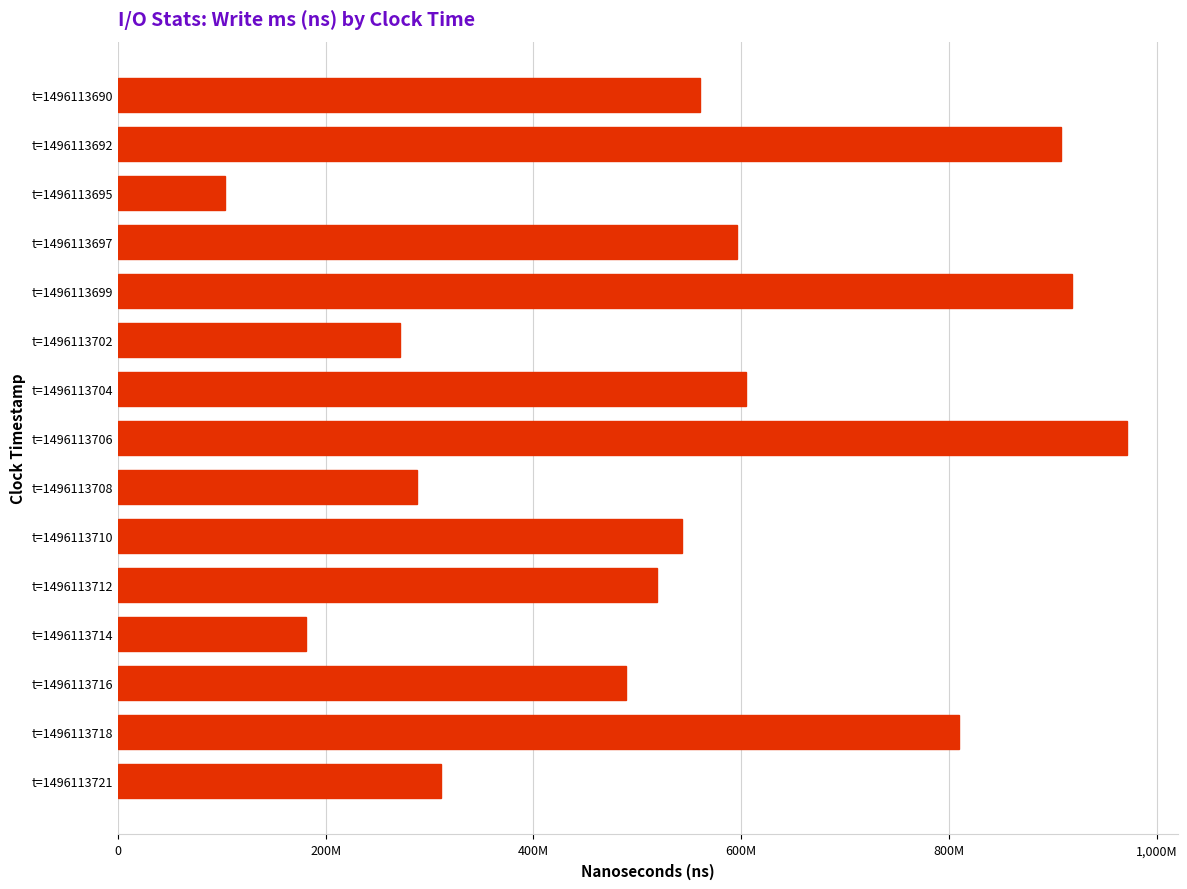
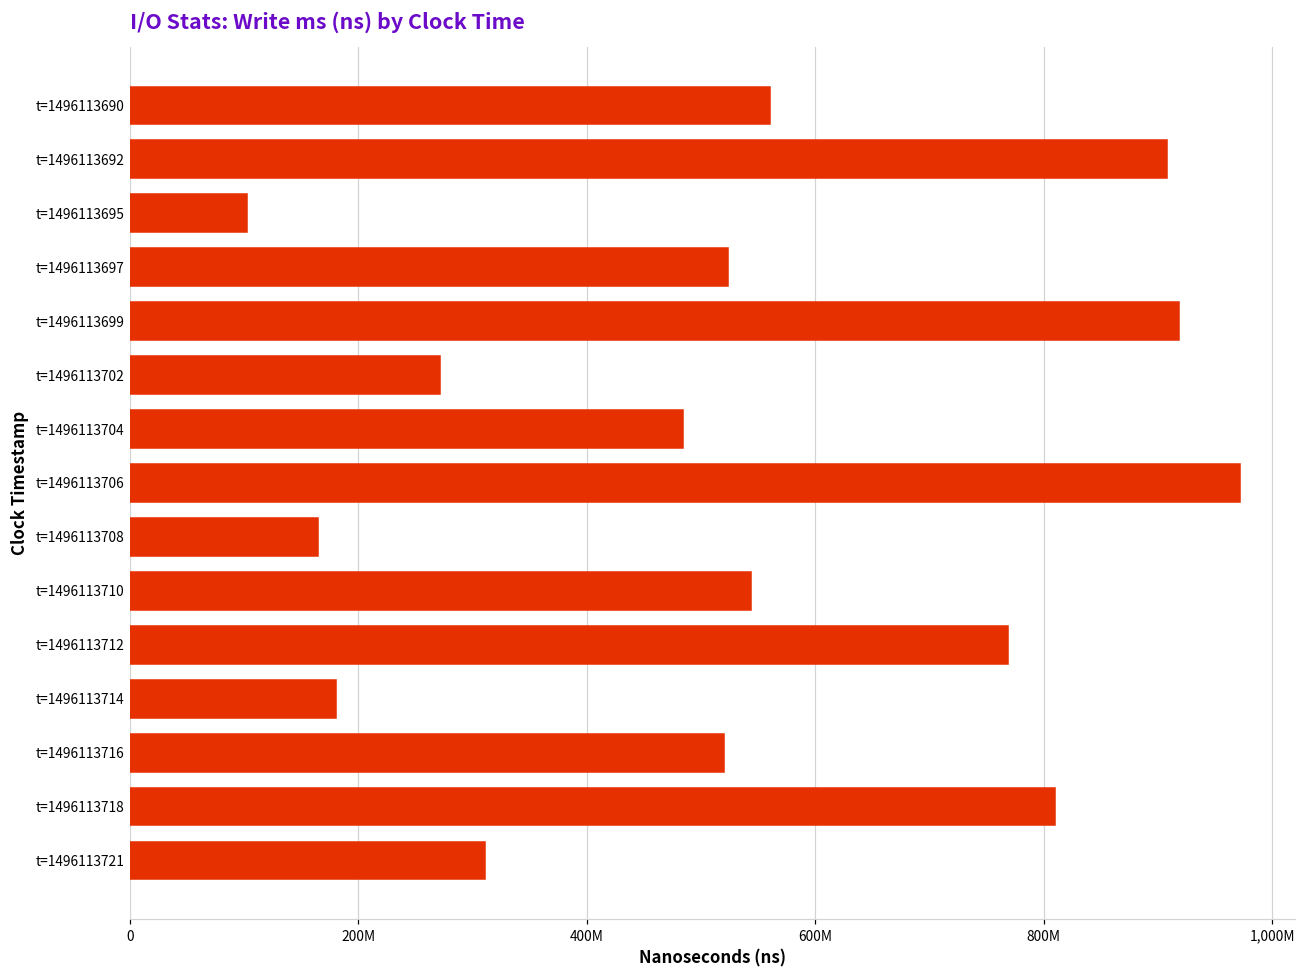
  {
    "t=1496113690": "560,000,000",
    "t=1496113692": "908,000,000",
    "t=1496113695": "103,000,000",
-   "t=1496113697": "596,000,000",
+   "t=1496113697": "524,000,000",
    "t=1496113699": "918,000,000",
    "t=1496113702": "272,000,000",
-   "t=1496113704": "605,000,000",
+   "t=1496113704": "484,000,000",
    "t=1496113706": "972,000,000",
-   "t=1496113708": "288,000,000",
+   "t=1496113708": "165,000,000",
    "t=1496113710": "543,000,000",
-   "t=1496113712": "519,000,000",
+   "t=1496113712": "769,000,000",
    "t=1496113714": "181,000,000",
-   "t=1496113716": "489,000,000",
+   "t=1496113716": "520,000,000",
    "t=1496113718": "810,000,000",
    "t=1496113721": "311,000,000"
  }
